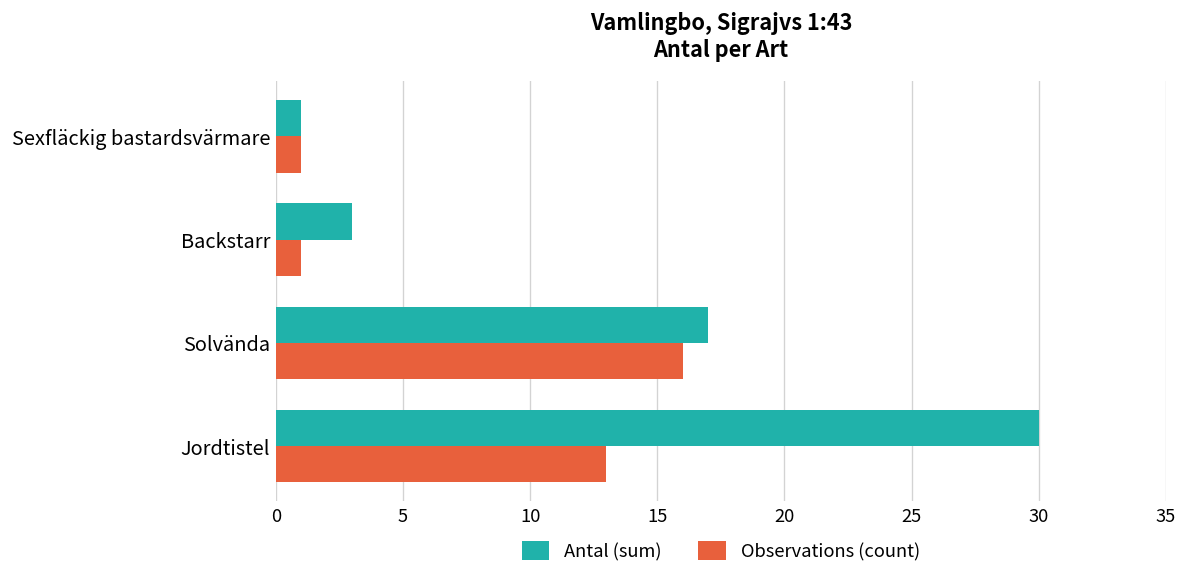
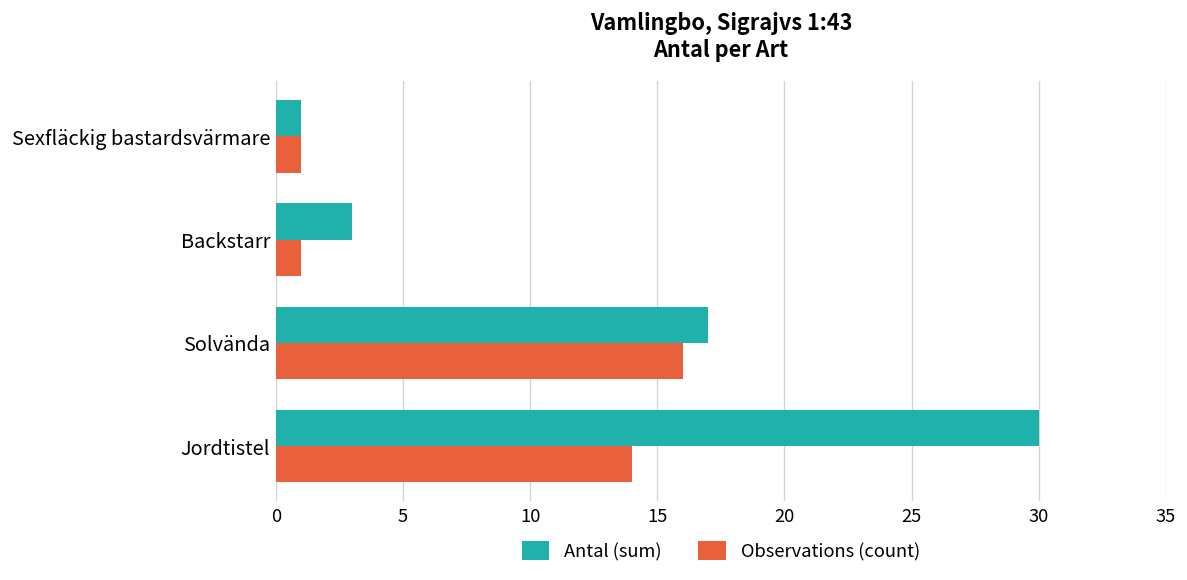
  {
    "Antal (sum)": {
      "Sexfläckig bastardsvärmare": 1,
      "Backstarr": 3,
      "Solvända": 17,
      "Jordtistel": 30
    },
    "Observations (count)": {
      "Sexfläckig bastardsvärmare": 1,
      "Backstarr": 1,
      "Solvända": 16,
-     "Jordtistel": 13
+     "Jordtistel": 14
    }
  }
